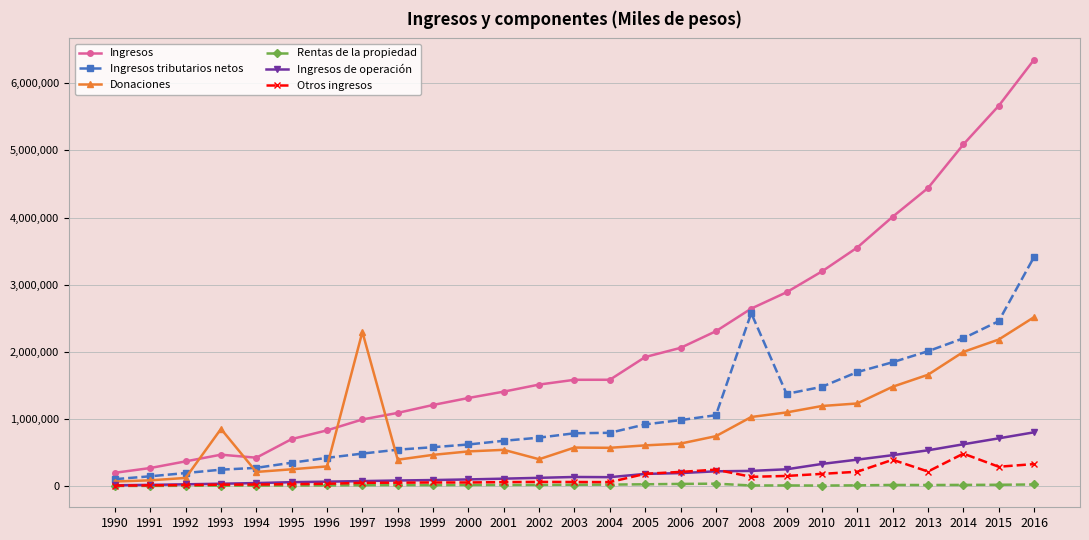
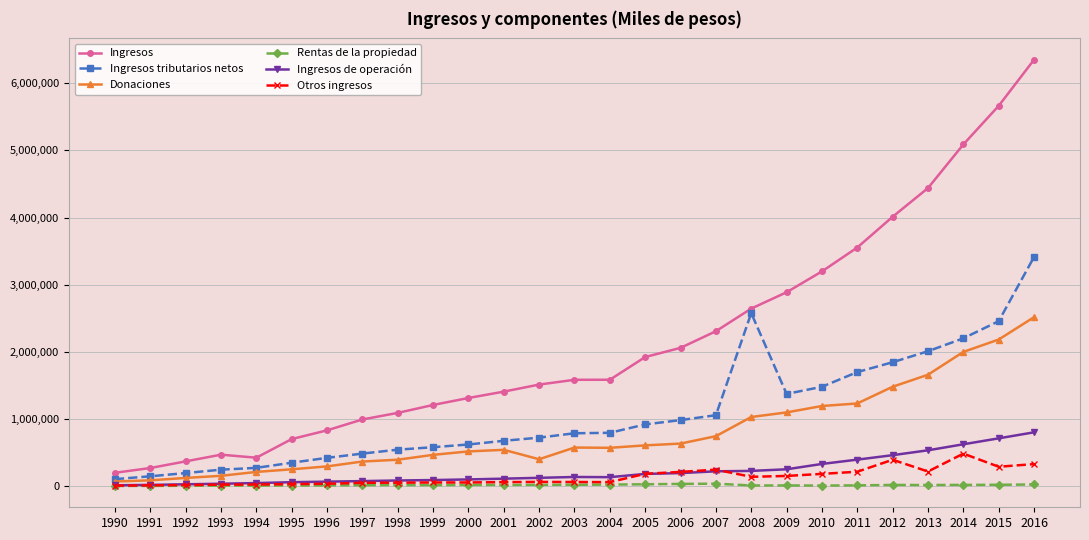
  {
    "Ingresos": {
      "1990": "200,000",
      "1991": "300,000",
      "1992": "400,000",
      "1993": "500,000",
      "1994": "400,000",
      "1995": "700,000",
      "1996": "800,000",
      "1997": "1,000,000",
      "1998": "1,100,000",
      "1999": "1,200,000",
      "2000": "1,300,000",
      "2001": "1,400,000",
      "2002": "1,500,000",
      "2003": "1,600,000",
      "2004": "1,600,000",
      "2005": "1,900,000",
      "2006": "2,100,000",
      "2007": "2,300,000",
      "2008": "2,600,000",
      "2009": "2,900,000",
      "2010": "3,200,000",
      "2011": "3,600,000",
      "2012": "4,000,000",
      "2013": "4,400,000",
      "2014": "5,100,000",
      "2015": "5,700,000",
      "2016": "6,400,000"
    },
    "Ingresos tributarios netos": {
      "1991": "100,000",
      "1992": "200,000",
      "1993": "200,000",
      "1994": "300,000",
      "1995": "300,000",
      "1996": "400,000",
      "1997": "500,000",
      "1998": "500,000",
      "1999": "600,000",
      "2000": "600,000",
      "2001": "700,000",
      "2002": "700,000",
      "2003": "800,000",
      "2004": "800,000",
      "2005": "900,000",
      "2006": "1,000,000",
      "2007": "1,100,000",
      "2008": "2,600,000",
      "2009": "1,400,000",
      "2010": "1,500,000",
      "2011": "1,700,000",
      "2012": "1,800,000",
      "2013": "2,000,000",
      "2014": "2,200,000",
      "2015": "2,500,000",
      "2016": "3,400,000"
    },
    "Donaciones": {
      "1991": "100,000",
      "1992": "100,000",
-     "1993": "900,000",
+     "1993": "200,000",
      "1994": "200,000",
      "1995": "300,000",
      "1996": "300,000",
-     "1997": "2,300,000",
+     "1997": "400,000",
      "1998": "400,000",
      "1999": "500,000",
      "2000": "500,000",
      "2001": "500,000",
      "2002": "400,000",
      "2003": "600,000",
      "2004": "600,000",
      "2005": "600,000",
      "2006": "600,000",
      "2007": "700,000",
      "2008": "1,000,000",
      "2009": "1,100,000",
      "2010": "1,200,000",
      "2011": "1,200,000",
      "2012": "1,500,000",
      "2013": "1,700,000",
      "2014": "2,000,000",
      "2015": "2,200,000",
      "2016": "2,500,000"
    },
    "Rentas de la propiedad": {
      "1999": "0",
      "2001": "0",
      "2002": "0",
      "2003": "0",
      "2005": "0",
      "2006": "0",
      "2007": "0",
      "2008": "0",
      "2009": "0",
      "2010": "0",
      "2011": "0",
      "2012": "0",
      "2013": "0",
      "2014": "0",
      "2015": "0",
      "2016": "0"
    },
    "Ingresos de operación": {
      "2000": "100,000",
      "2001": "100,000",
      "2002": "100,000",
      "2003": "100,000",
      "2004": "100,000",
      "2008": "200,000",
      "2009": "300,000",
      "2010": "300,000",
      "2011": "400,000",
      "2012": "500,000",
      "2013": "500,000",
      "2014": "600,000",
      "2015": "700,000",
      "2016": "800,000"
    },
    "Otros ingresos": {
      "2001": "100,000",
      "2002": "100,000",
      "2003": "100,000",
      "2008": "100,000",
      "2009": "200,000",
      "2010": "200,000",
      "2011": "200,000",
      "2012": "400,000",
      "2013": "200,000",
      "2014": "500,000",
      "2015": "300,000",
      "2016": "300,000"
    }
  }
